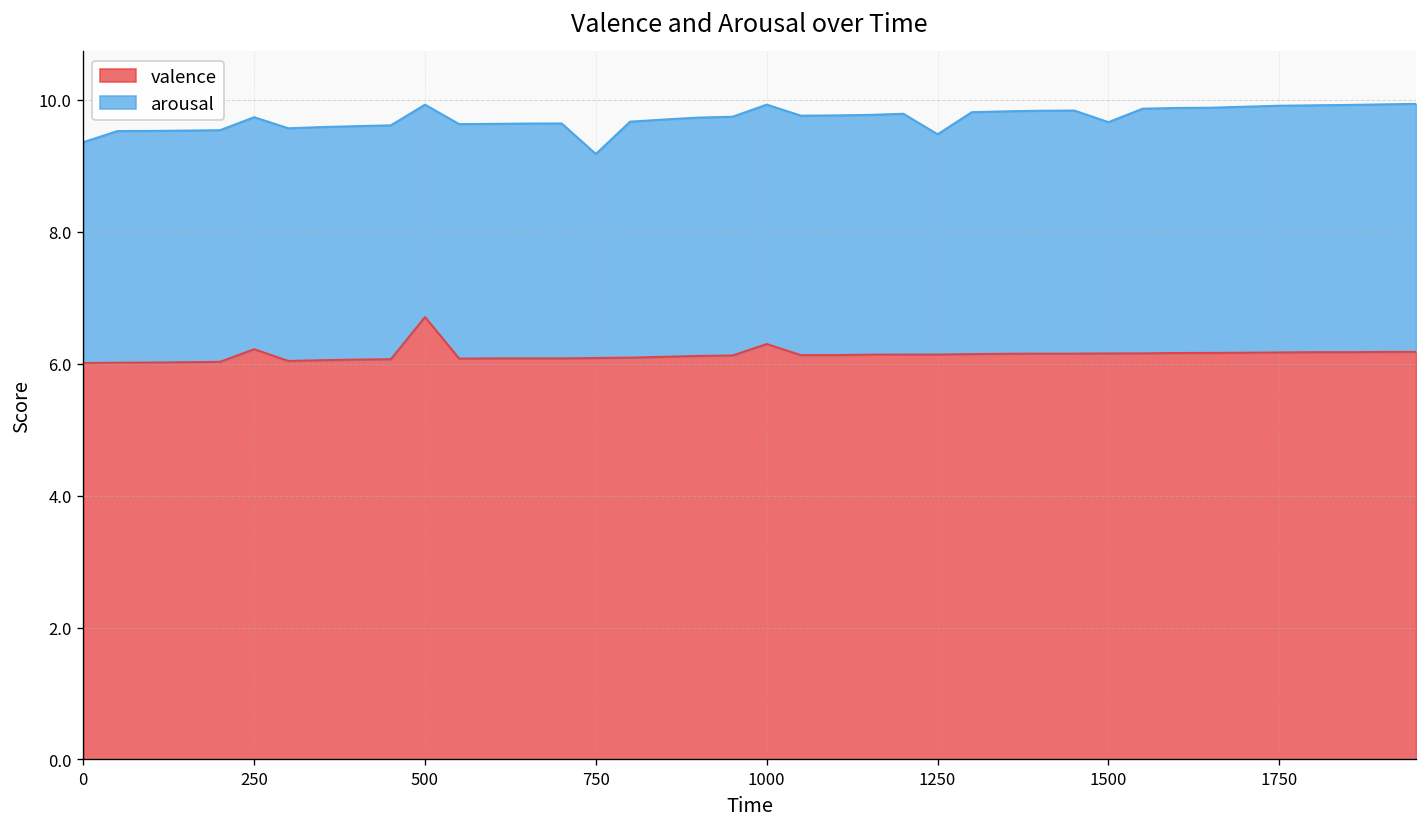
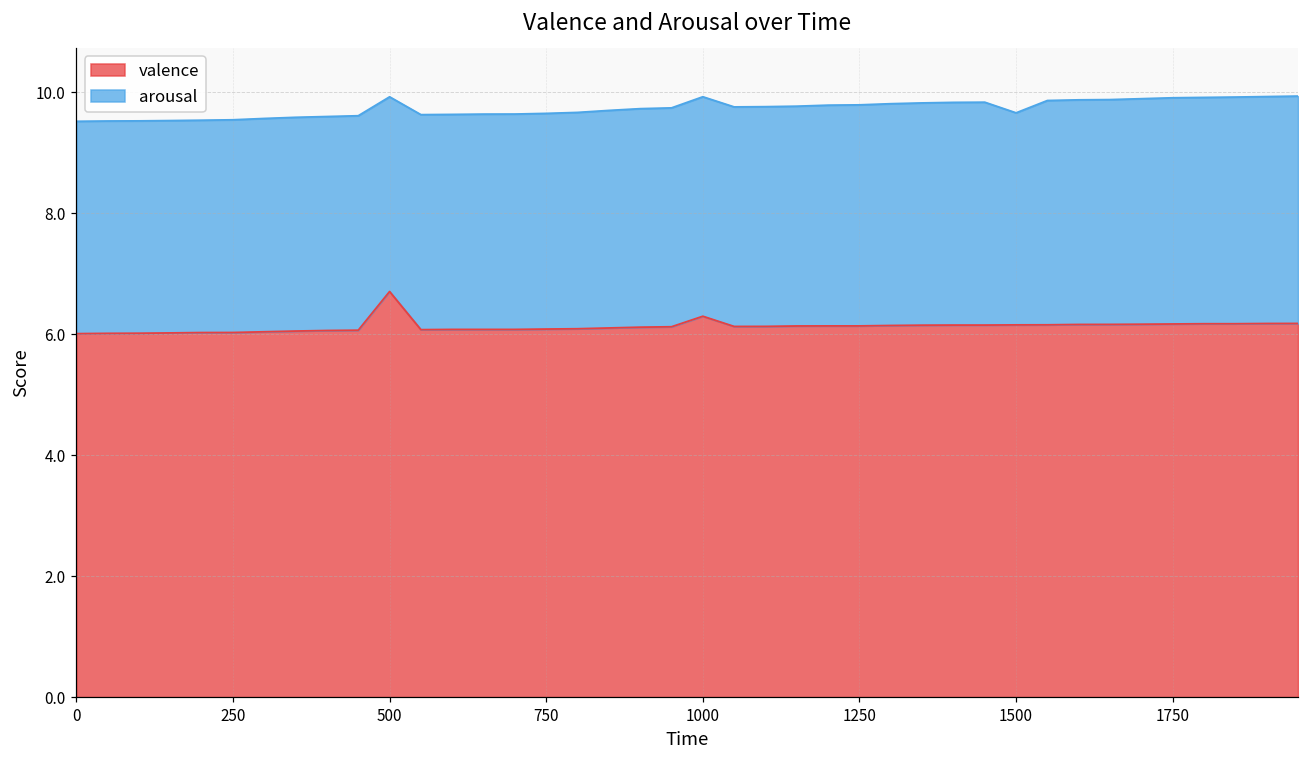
  {
    "valence": {
      "0": 6.0,
-     "250": 6.2,
+     "250": 6.0,
      "500": 6.7,
      "750": 6.1,
      "1000": 6.3,
      "1250": 6.1,
      "1500": 6.2,
      "1750": 6.2
    },
    "arousal": {
-     "0": 3.3,
+     "0": 3.5,
      "250": 3.5,
      "500": 3.2,
-     "750": 3.1,
+     "750": 3.6,
      "1000": 3.6,
-     "1250": 3.3,
+     "1250": 3.7,
      "1500": 3.5,
      "1750": 3.7
    }
  }
